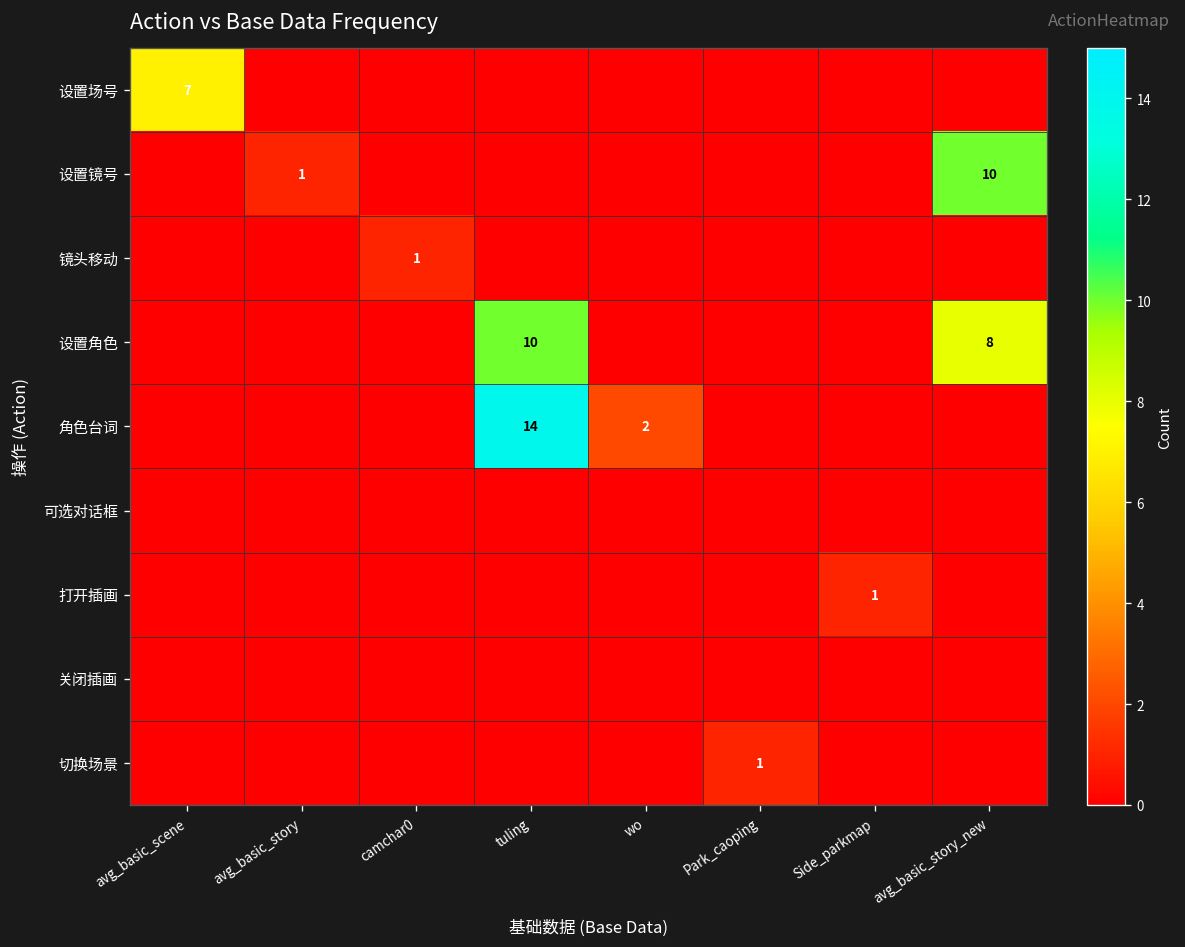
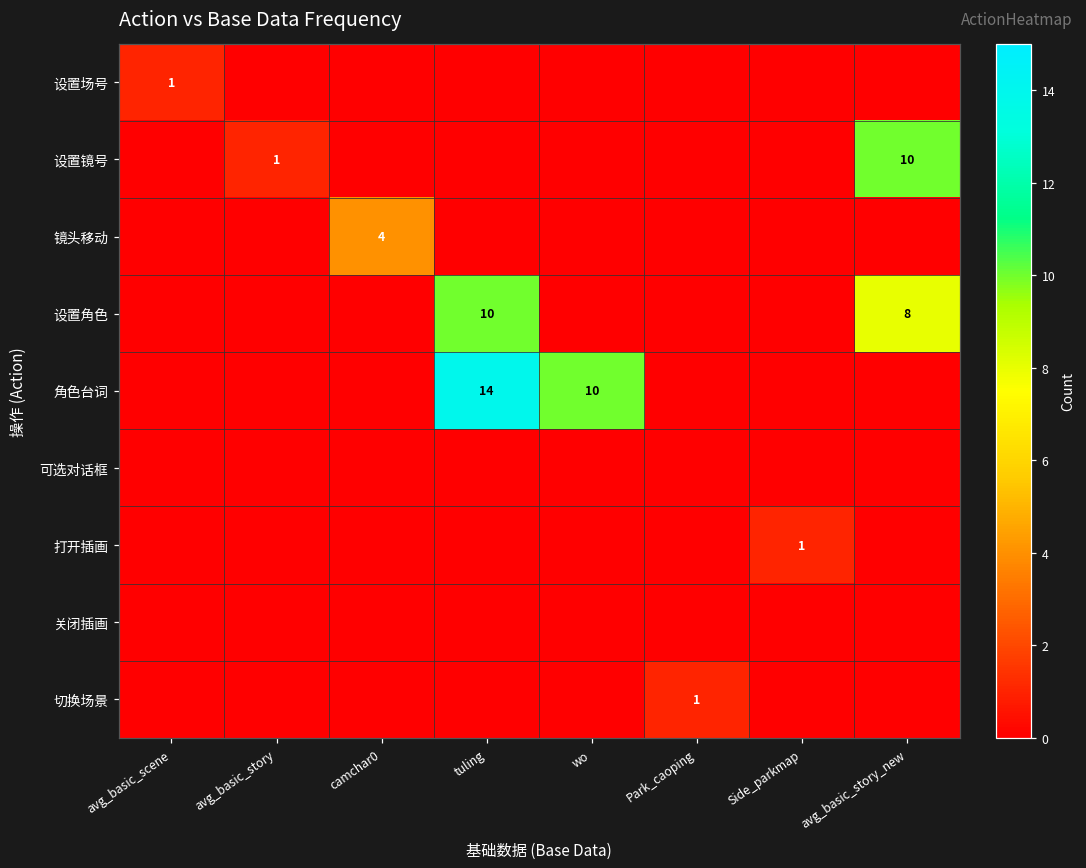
  {
    "设置场号": {
-     "avg_basic_scene": 7
+     "avg_basic_scene": 1
    },
    "设置镜号": {
      "avg_basic_story": 1,
      "avg_basic_story_new": 10
    },
    "镜头移动": {
-     "camchar0": 1
+     "camchar0": 4
    },
    "设置角色": {
      "tuling": 10,
      "avg_basic_story_new": 8
    },
    "角色台词": {
      "tuling": 14,
-     "wo": 2
+     "wo": 10
    },
    "打开插画": {
      "Side_parkmap": 1
    },
    "切换场景": {
      "Park_caoping": 1
    }
  }
